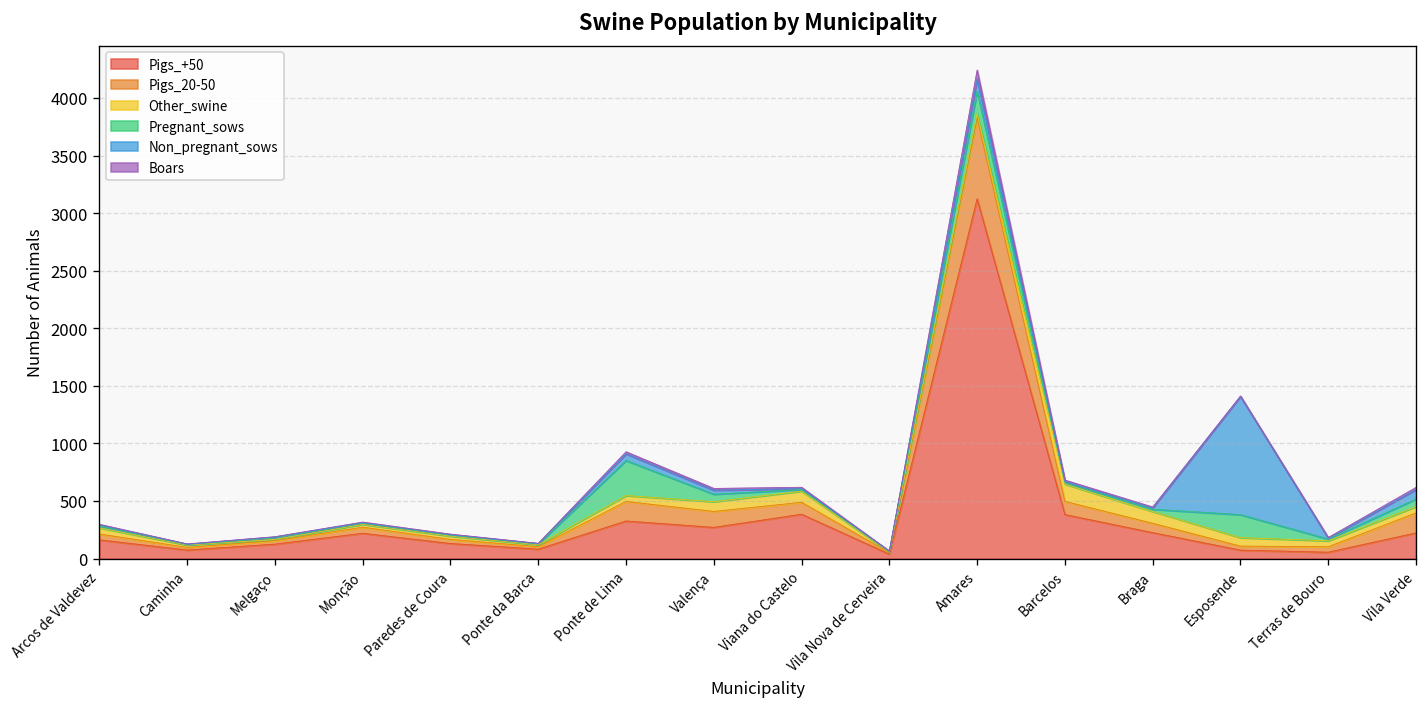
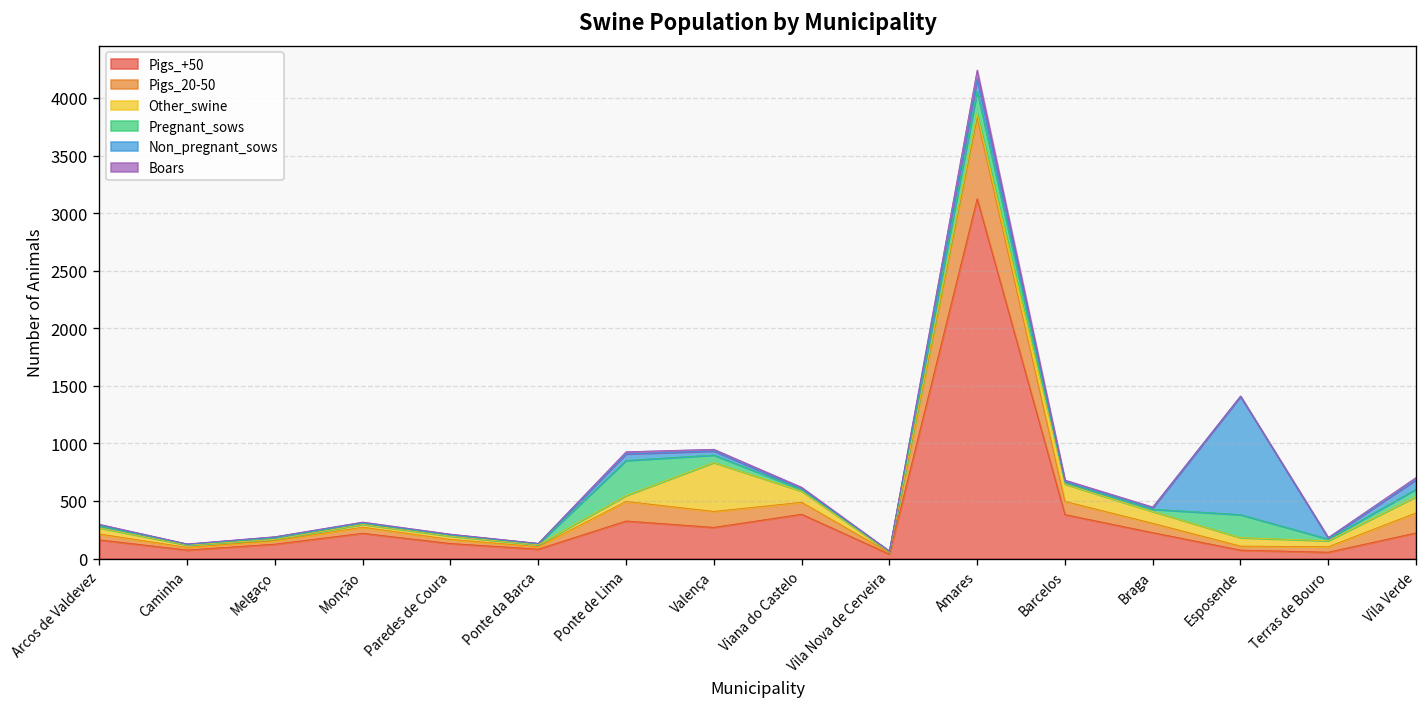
  {
    "Other_swine": {
      "Ponte de Lima": 100,
-     "Valença": 100,
+     "Valença": 400,
      "Amares": 0,
      "Esposende": 100,
-     "Vila Verde": 60
+     "Vila Verde": 140
    },
    "Pregnant_sows": {
      "Ponte de Lima": 300,
      "Valença": 100,
      "Amares": 200,
      "Esposende": 200,
      "Vila Verde": 100
    },
    "Non_pregnant_sows": {
      "Amares": 100
    },
    "Boars": {
      "Amares": 100
    }
  }
